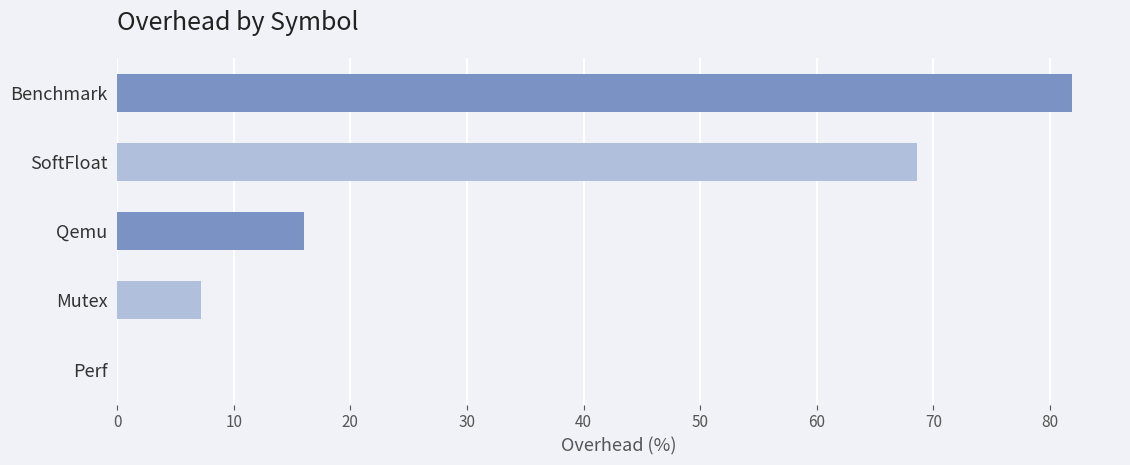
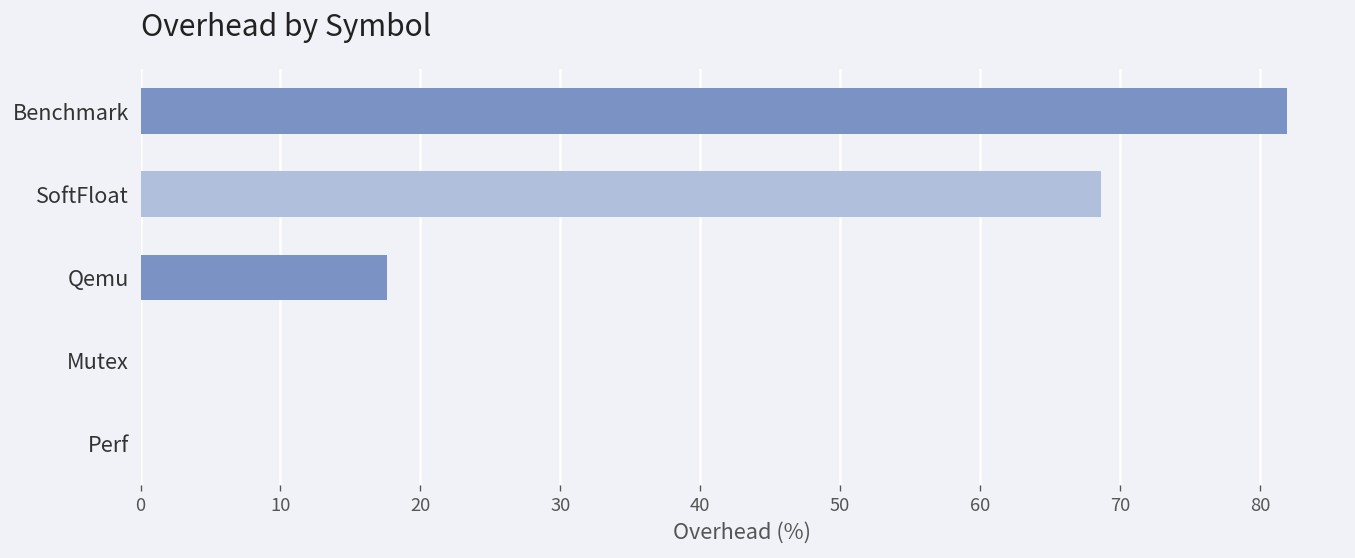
  {
    "Benchmark": 81.9,
    "SoftFloat": 68.6,
-   "Qemu": 16.0,
-   "Mutex": 7.2,
+   "Qemu": 17.6,
+   "Mutex": 0.1,
    "Perf": 0.0
  }
